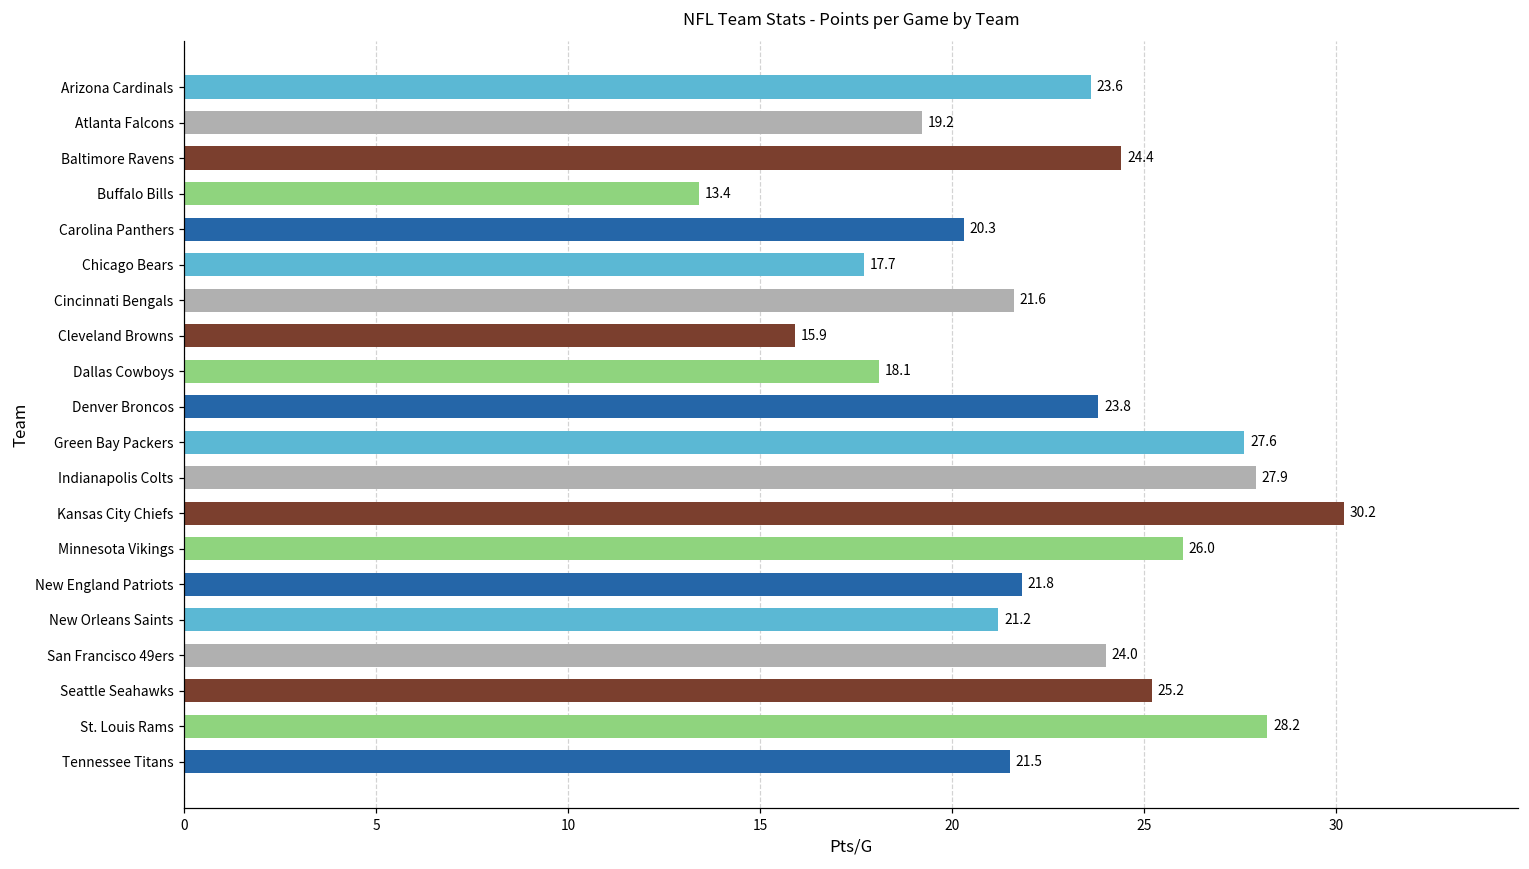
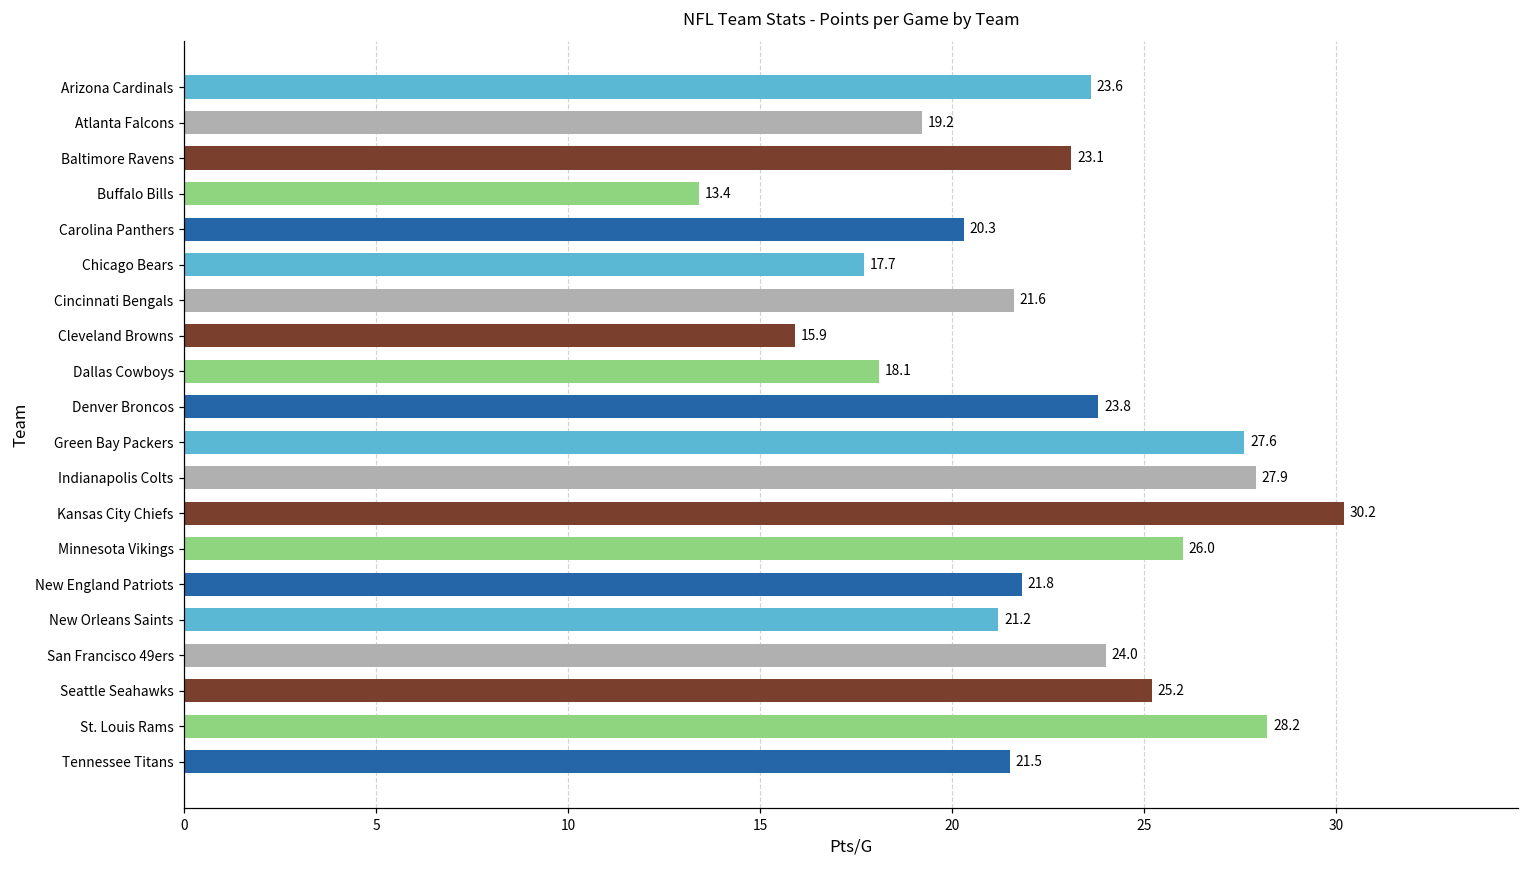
  {
    "Arizona Cardinals": 23.6,
    "Atlanta Falcons": 19.2,
-   "Baltimore Ravens": 24.4,
+   "Baltimore Ravens": 23.1,
    "Buffalo Bills": 13.4,
    "Carolina Panthers": 20.3,
    "Chicago Bears": 17.7,
    "Cincinnati Bengals": 21.6,
    "Cleveland Browns": 15.9,
    "Dallas Cowboys": 18.1,
    "Denver Broncos": 23.8,
    "Green Bay Packers": 27.6,
    "Indianapolis Colts": 27.9,
    "Kansas City Chiefs": 30.2,
    "Minnesota Vikings": 26.0,
    "New England Patriots": 21.8,
    "New Orleans Saints": 21.2,
    "San Francisco 49ers": 24.0,
    "Seattle Seahawks": 25.2,
    "St. Louis Rams": 28.2,
    "Tennessee Titans": 21.5
  }
